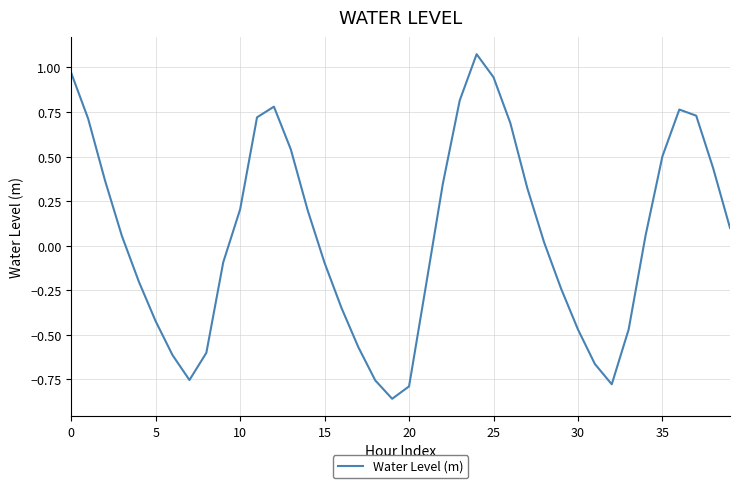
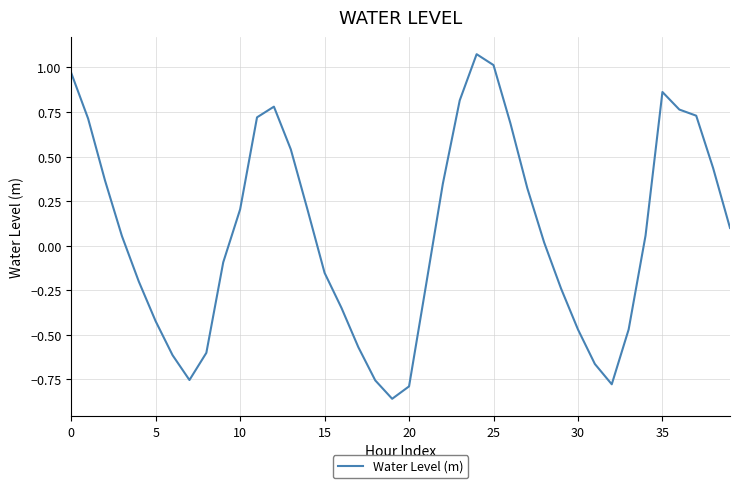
  {
    "0": 0.97,
    "5": -0.42,
    "10": 0.20,
-   "15": -0.10,
+   "15": -0.15,
    "20": -0.79,
-   "25": 0.95,
+   "25": 1.01,
    "30": -0.47,
-   "35": 0.50
+   "35": 0.86
  }
